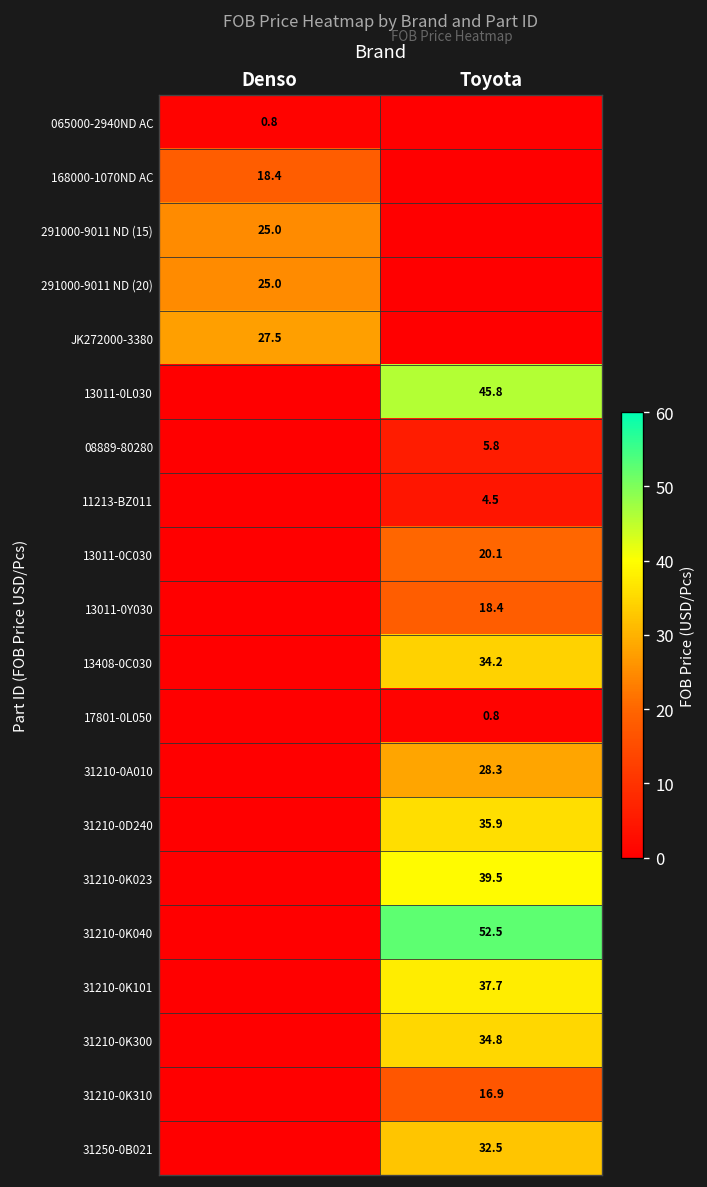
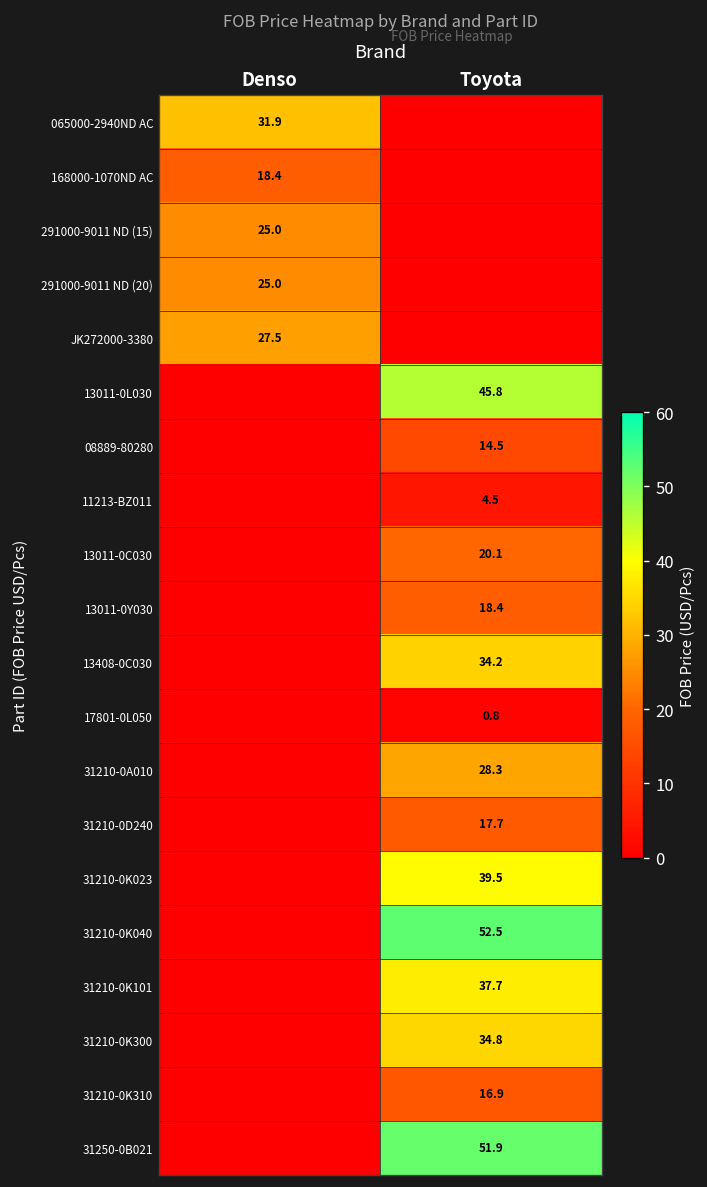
  {
    "065000-2940ND AC": {
-     "Denso": 0.8
+     "Denso": 31.9
    },
    "168000-1070ND AC": {
      "Denso": 18.4
    },
    "291000-9011 ND (15)": {
      "Denso": 25.0
    },
    "291000-9011 ND (20)": {
      "Denso": 25.0
    },
    "JK272000-3380": {
      "Denso": 27.5
    },
    "13011-0L030": {
      "Toyota": 45.8
    },
    "08889-80280": {
-     "Toyota": 5.8
+     "Toyota": 14.5
    },
    "11213-BZ011": {
      "Toyota": 4.5
    },
    "13011-0C030": {
      "Toyota": 20.1
    },
    "13011-0Y030": {
      "Toyota": 18.4
    },
    "13408-0C030": {
      "Toyota": 34.2
    },
    "17801-0L050": {
      "Toyota": 0.8
    },
    "31210-0A010": {
      "Toyota": 28.3
    },
    "31210-0D240": {
-     "Toyota": 35.9
+     "Toyota": 17.7
    },
    "31210-0K023": {
      "Toyota": 39.5
    },
    "31210-0K040": {
      "Toyota": 52.5
    },
    "31210-0K101": {
      "Toyota": 37.7
    },
    "31210-0K300": {
      "Toyota": 34.8
    },
    "31210-0K310": {
      "Toyota": 16.9
    },
    "31250-0B021": {
-     "Toyota": 32.5
+     "Toyota": 51.9
    }
  }
